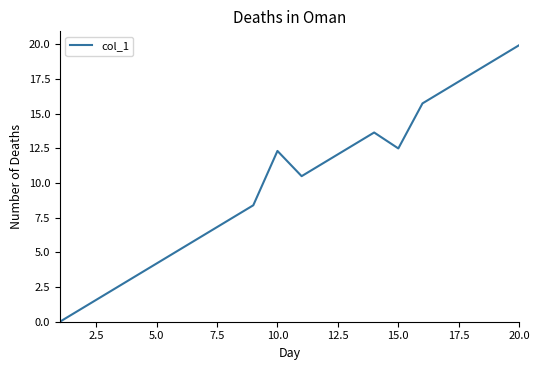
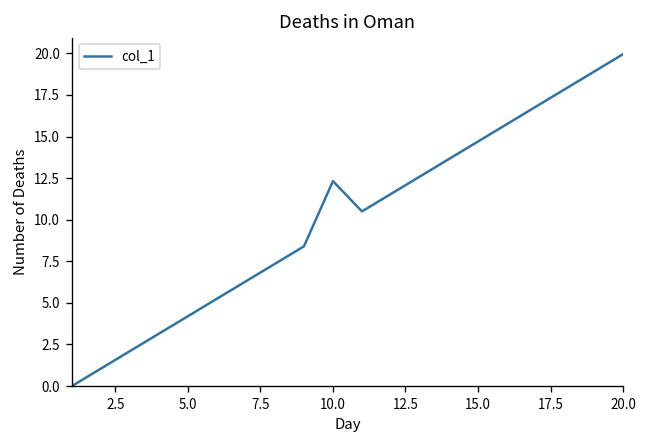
  {
    "5.0": 4.2,
    "10.0": 12.3,
-   "15.0": 12.5,
+   "15.0": 14.7,
    "20.0": 20.0
  }
